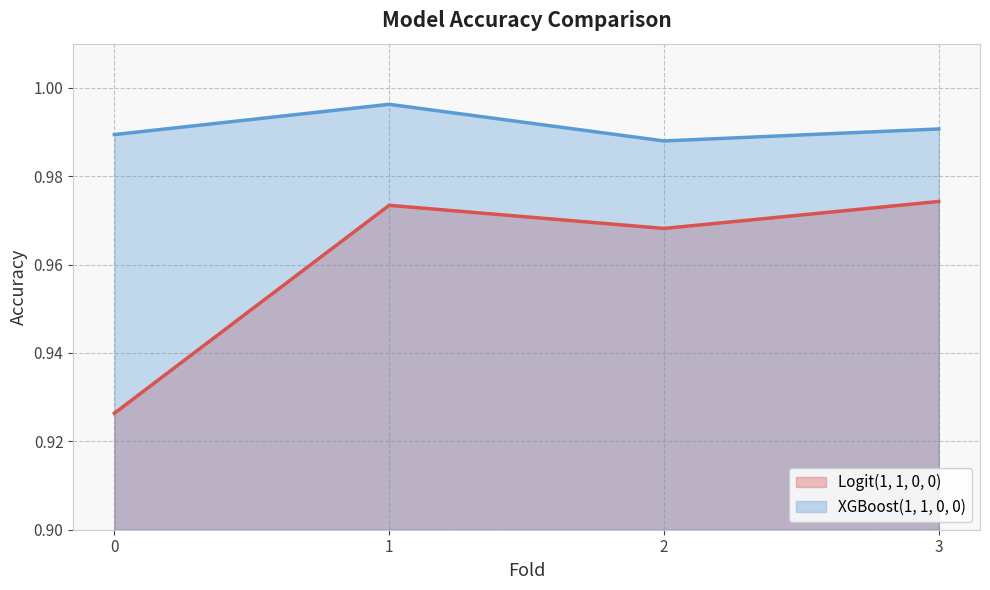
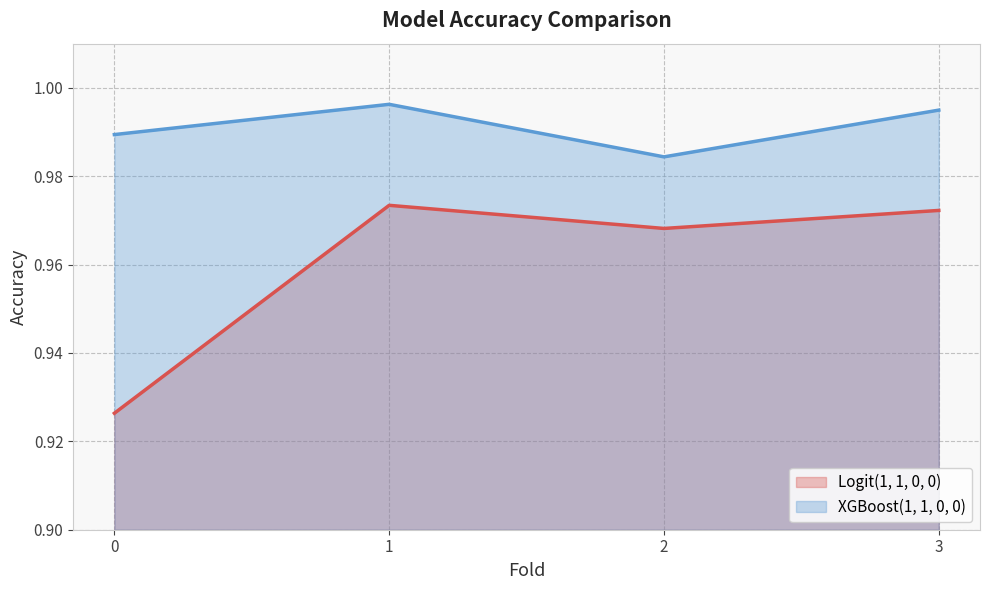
  {
    "Logit(1, 1, 0, 0)": {
      "0": 0.926,
      "1": 0.973,
      "2": 0.968,
-     "3": 0.974
+     "3": 0.972
    },
    "XGBoost(1, 1, 0, 0)": {
      "0": 0.989,
      "1": 0.996,
-     "2": 0.988,
-     "3": 0.991
+     "2": 0.984,
+     "3": 0.995
    }
  }
